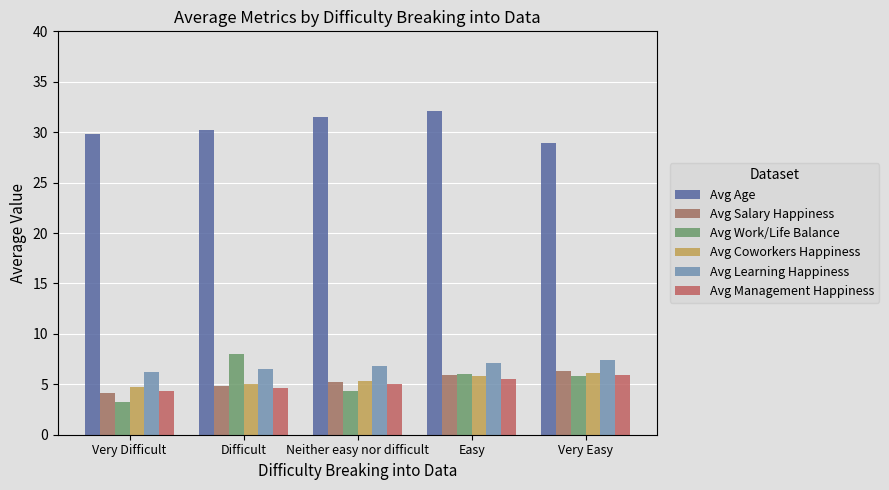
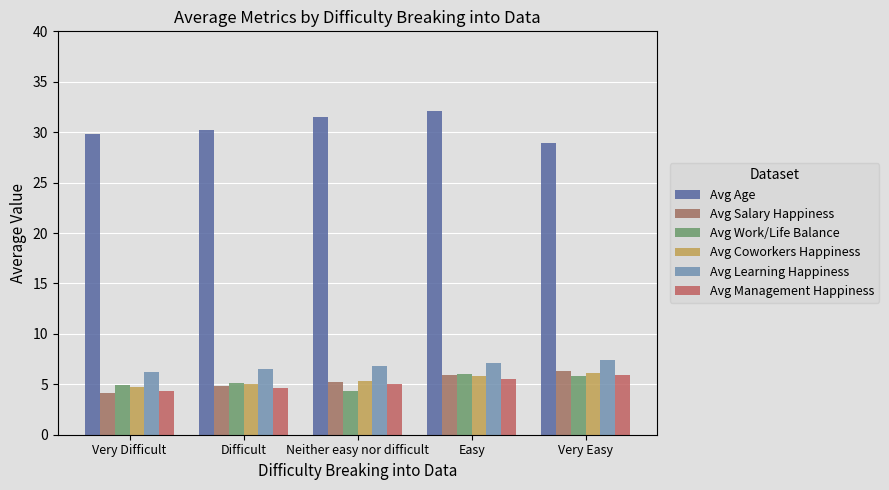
  {
    "Avg Work/Life Balance": {
-     "Very Difficult": 3.2,
-     "Difficult": 8.0,
+     "Very Difficult": 4.9,
+     "Difficult": 5.1,
      "Neither easy nor difficult": 4.3,
      "Easy": 6.0,
      "Very Easy": 5.8
    }
  }
